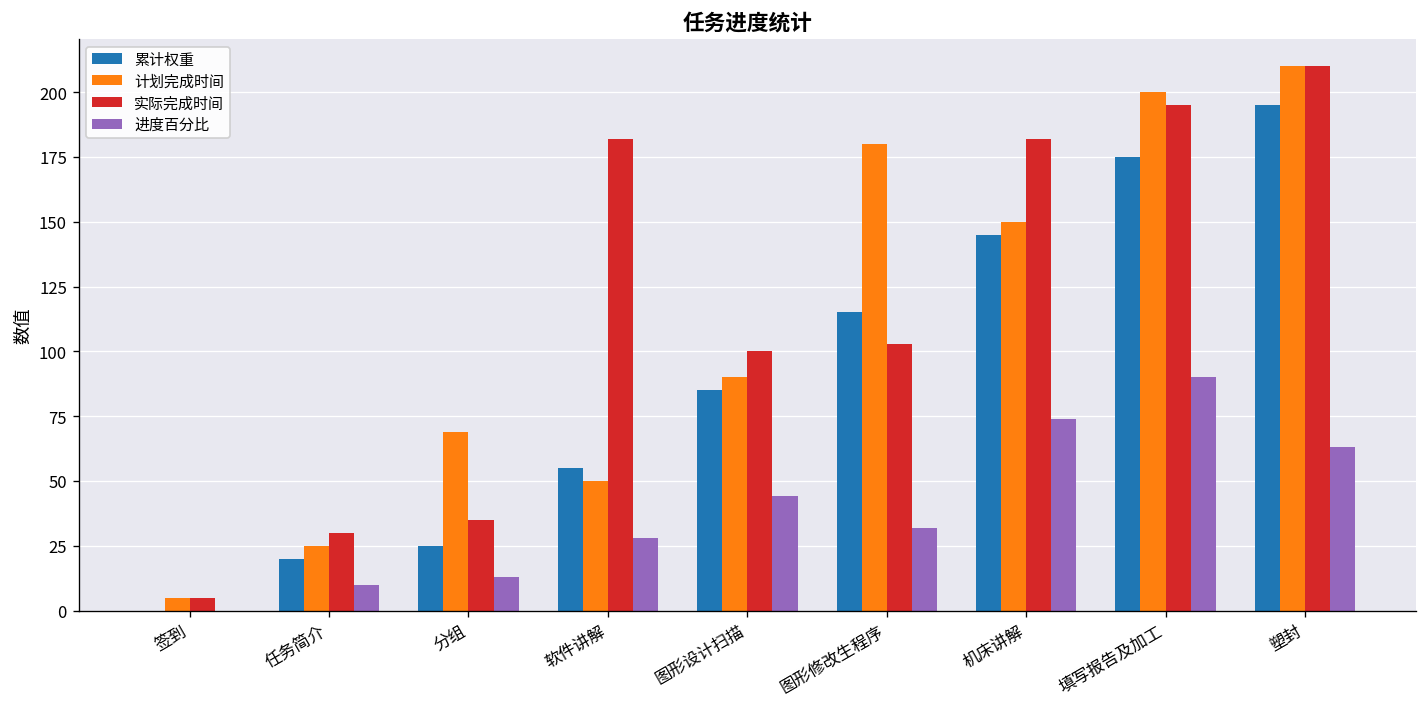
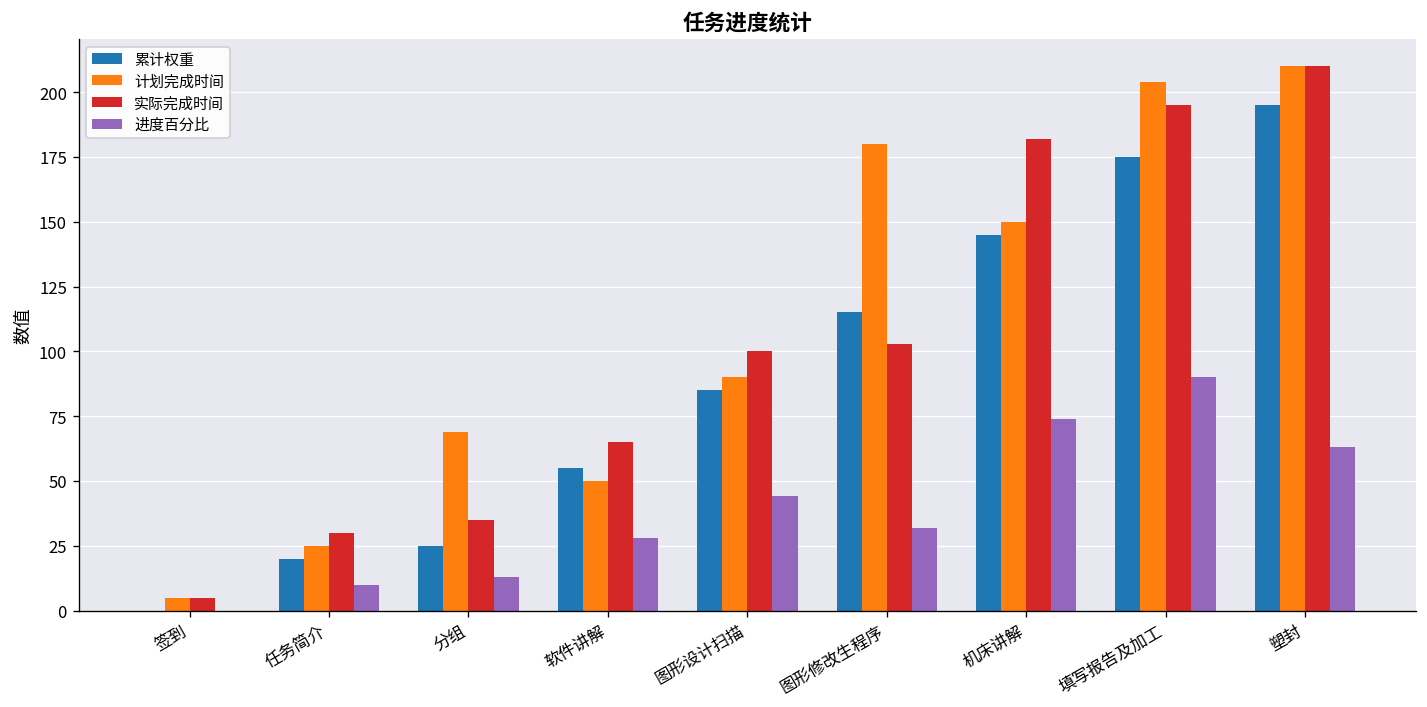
  {
    "累计权重": {
      "签到": 0,
      "任务简介": 20,
      "分组": 25,
      "软件讲解": 55,
      "图形设计扫描": 85,
      "图形修改生程序": 115,
      "机床讲解": 145,
      "填写报告及加工": 175,
      "塑封": 195
    },
    "计划完成时间": {
      "签到": 5,
      "任务简介": 25,
      "分组": 69,
      "软件讲解": 50,
      "图形设计扫描": 90,
      "图形修改生程序": 180,
      "机床讲解": 150,
-     "填写报告及加工": 200,
+     "填写报告及加工": 204,
      "塑封": 210
    },
    "实际完成时间": {
      "签到": 5,
      "任务简介": 30,
      "分组": 35,
-     "软件讲解": 182,
+     "软件讲解": 65,
      "图形设计扫描": 100,
      "图形修改生程序": 103,
      "机床讲解": 182,
      "填写报告及加工": 195,
      "塑封": 210
    },
    "进度百分比": {
      "签到": 0,
      "任务简介": 10,
      "分组": 13,
      "软件讲解": 28,
      "图形设计扫描": 44,
      "图形修改生程序": 32,
      "机床讲解": 74,
      "填写报告及加工": 90,
      "塑封": 63
    }
  }
